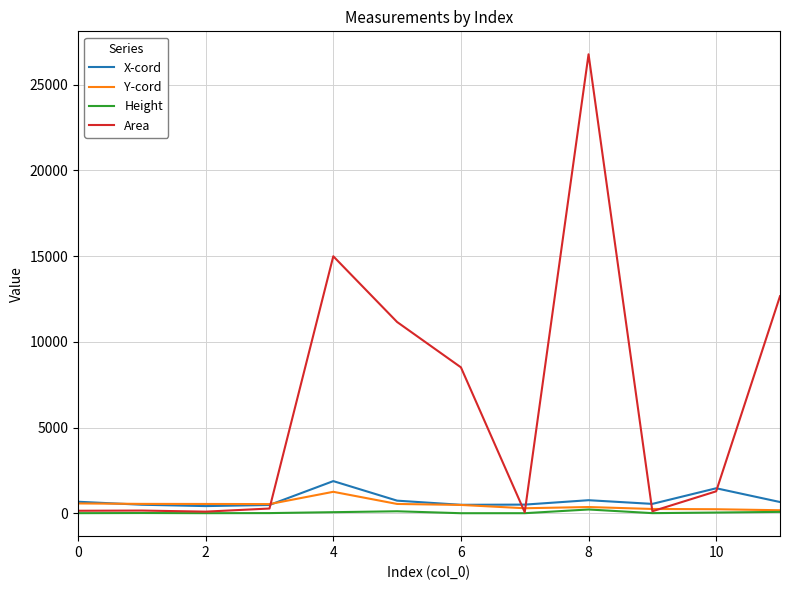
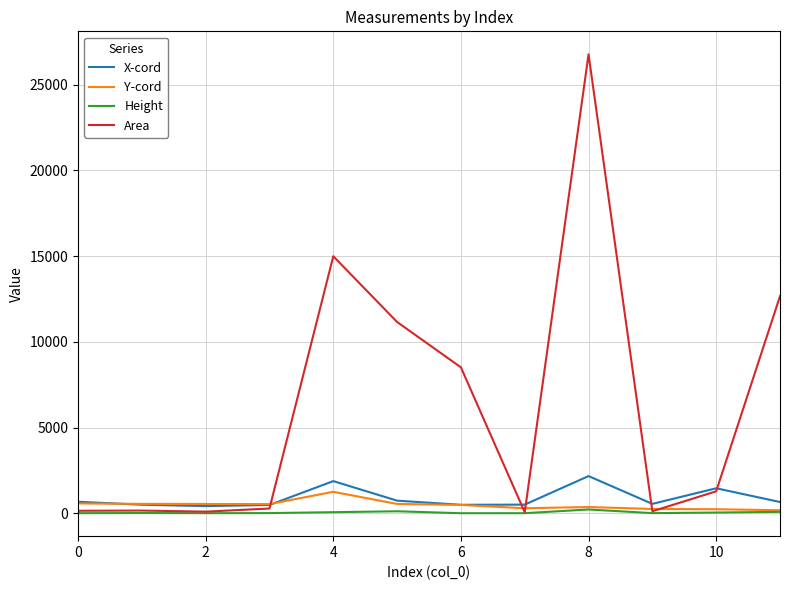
  {
    "X-cord": {
      "4": 1900,
-     "8": 800,
+     "8": 2200,
      "10": 1500
    },
    "Y-cord": {
      "4": 1300,
      "10": 200
    },
    "Height": {
      "4": 100,
      "6": 0,
      "10": 0
    },
    "Area": {
      "4": 15000,
      "6": 8500,
      "8": 26800,
      "10": 1300
    }
  }
